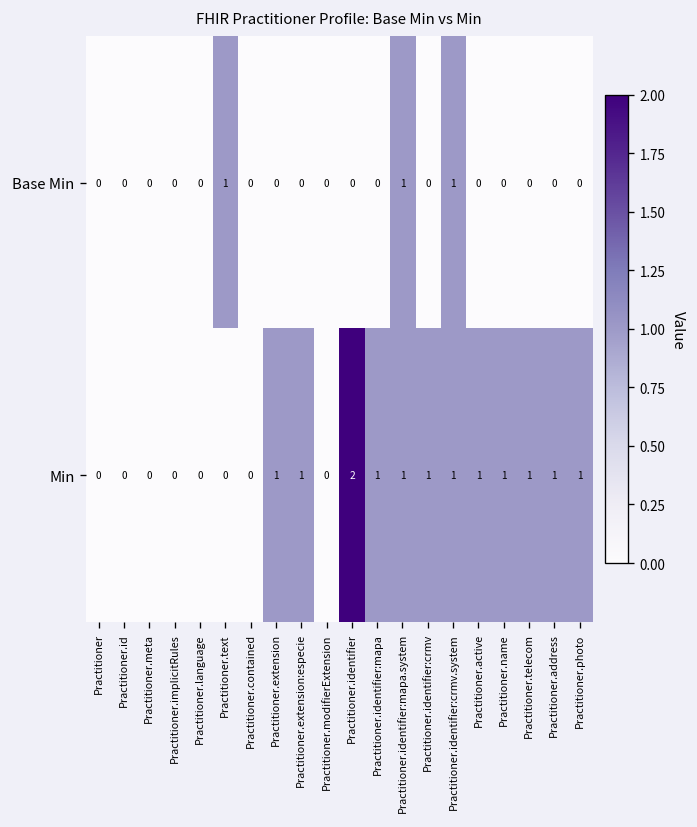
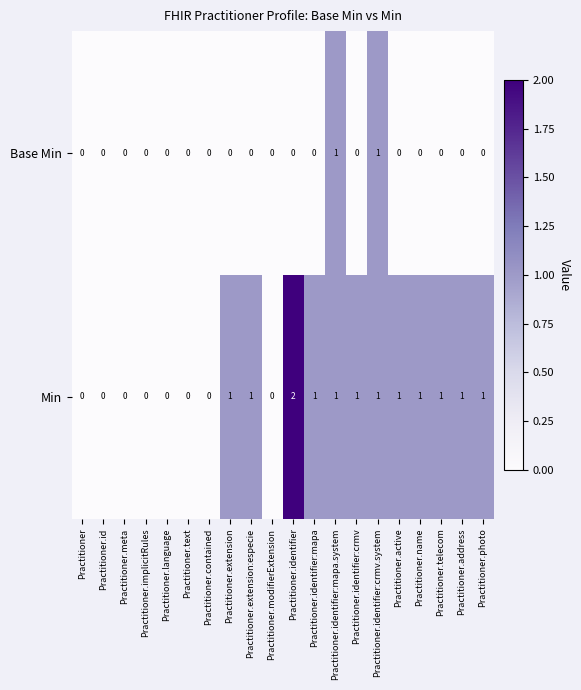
  {
    "Base Min": {
      "Practitioner": 0,
      "Practitioner.id": 0,
      "Practitioner.meta": 0,
      "Practitioner.implicitRules": 0,
      "Practitioner.language": 0,
-     "Practitioner.text": 1,
+     "Practitioner.text": 0,
      "Practitioner.contained": 0,
      "Practitioner.extension": 0,
      "Practitioner.extension:especie": 0,
      "Practitioner.modifierExtension": 0,
      "Practitioner.identifier": 0,
      "Practitioner.identifier:mapa": 0,
      "Practitioner.identifier:mapa.system": 1,
      "Practitioner.identifier:crmv": 0,
      "Practitioner.identifier:crmv.system": 1,
      "Practitioner.active": 0,
      "Practitioner.name": 0,
      "Practitioner.telecom": 0,
      "Practitioner.address": 0,
      "Practitioner.photo": 0
    },
    "Min": {
      "Practitioner": 0,
      "Practitioner.id": 0,
      "Practitioner.meta": 0,
      "Practitioner.implicitRules": 0,
      "Practitioner.language": 0,
      "Practitioner.text": 0,
      "Practitioner.contained": 0,
      "Practitioner.extension": 1,
      "Practitioner.extension:especie": 1,
      "Practitioner.modifierExtension": 0,
      "Practitioner.identifier": 2,
      "Practitioner.identifier:mapa": 1,
      "Practitioner.identifier:mapa.system": 1,
      "Practitioner.identifier:crmv": 1,
      "Practitioner.identifier:crmv.system": 1,
      "Practitioner.active": 1,
      "Practitioner.name": 1,
      "Practitioner.telecom": 1,
      "Practitioner.address": 1,
      "Practitioner.photo": 1
    }
  }
